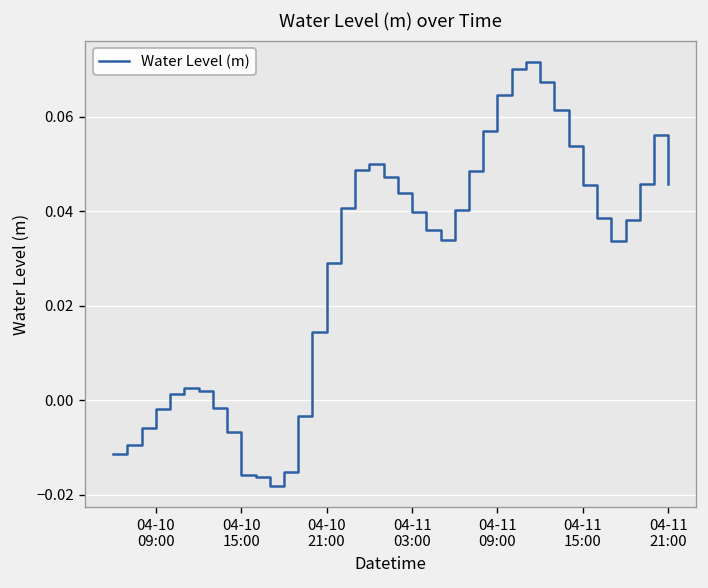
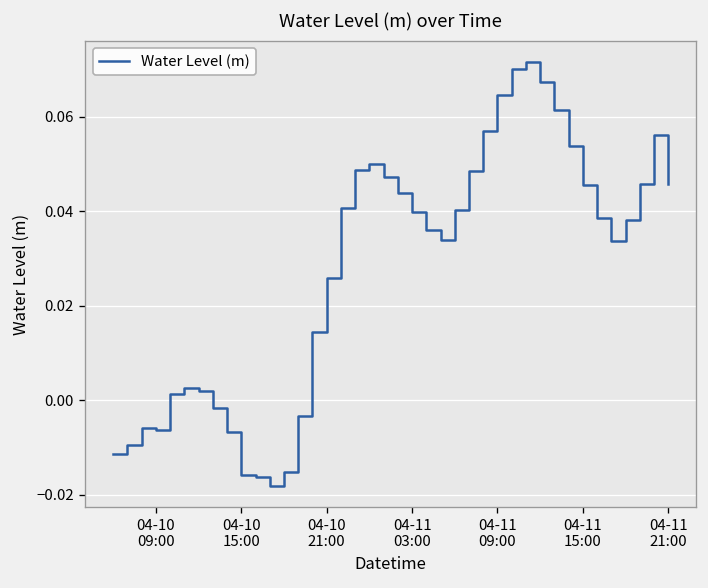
  {
-   "04-10 09:00": -0.002,
+   "04-10 09:00": -0.006,
    "04-10 15:00": -0.016,
-   "04-10 21:00": 0.029,
+   "04-10 21:00": 0.026,
    "04-11 03:00": 0.040,
    "04-11 09:00": 0.065,
    "04-11 15:00": 0.046,
    "04-11 21:00": 0.046
  }
